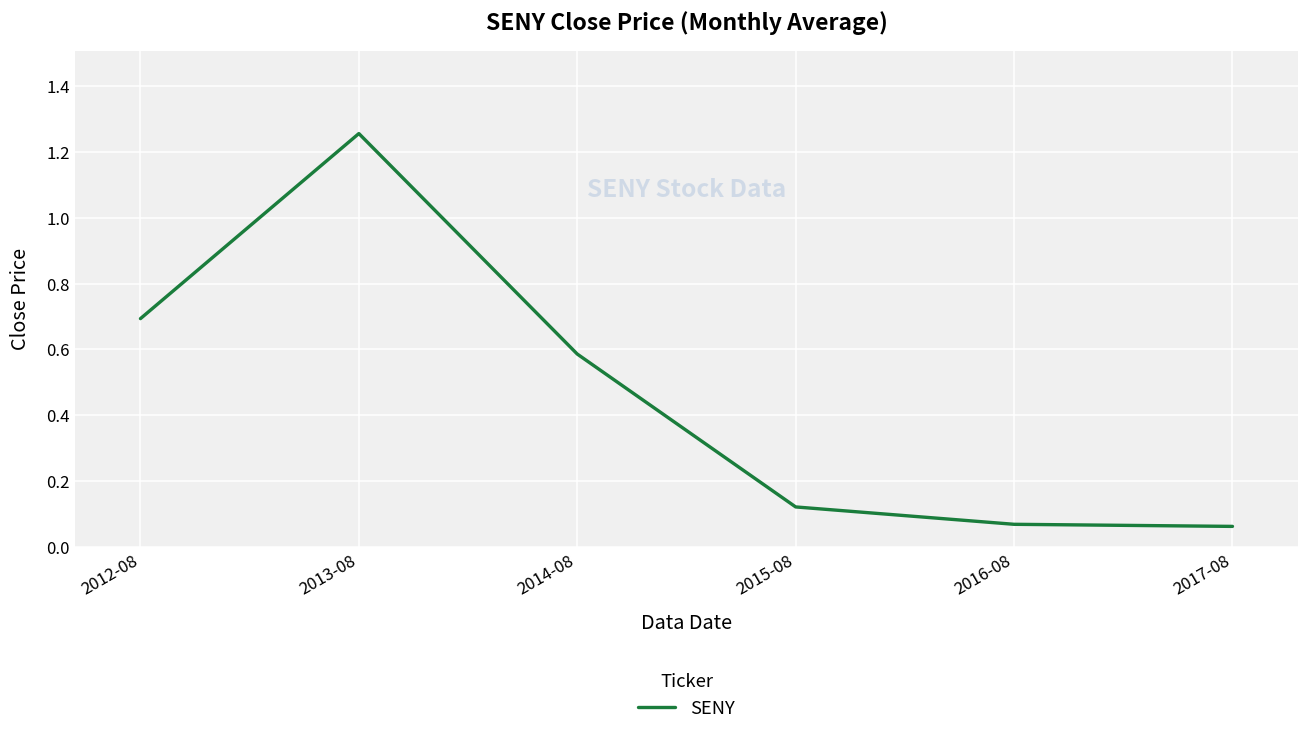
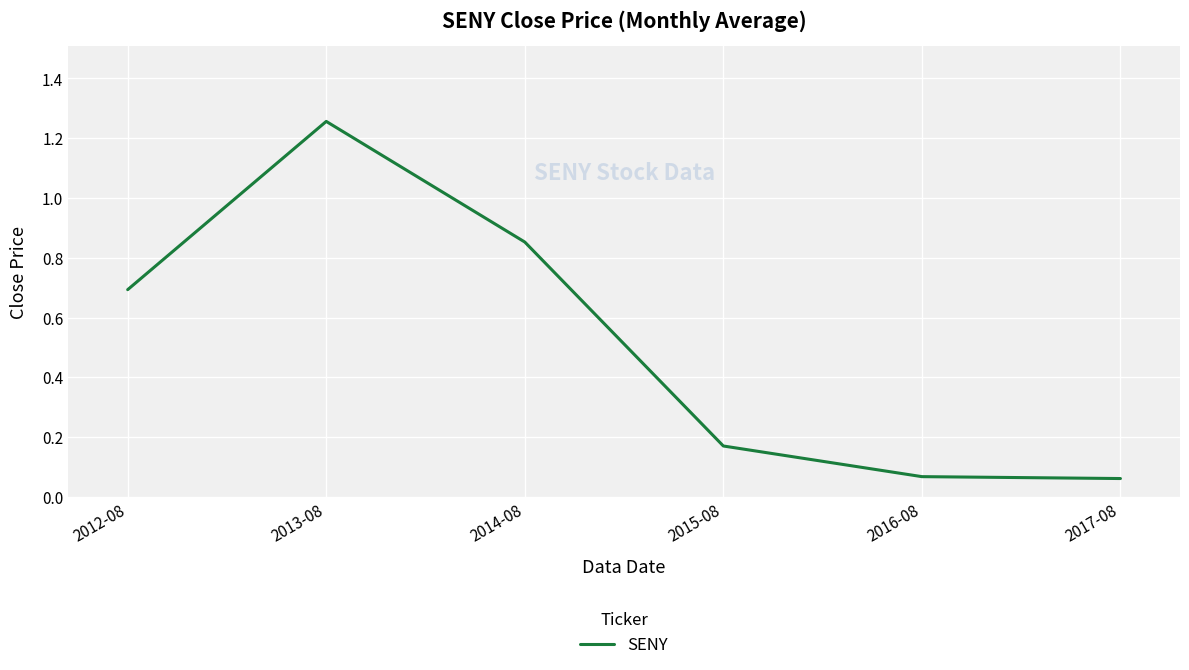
  {
    "2012-08": 0.69,
    "2013-08": 1.26,
-   "2014-08": 0.59,
-   "2015-08": 0.12,
+   "2014-08": 0.85,
+   "2015-08": 0.17,
    "2016-08": 0.07,
    "2017-08": 0.06
  }
